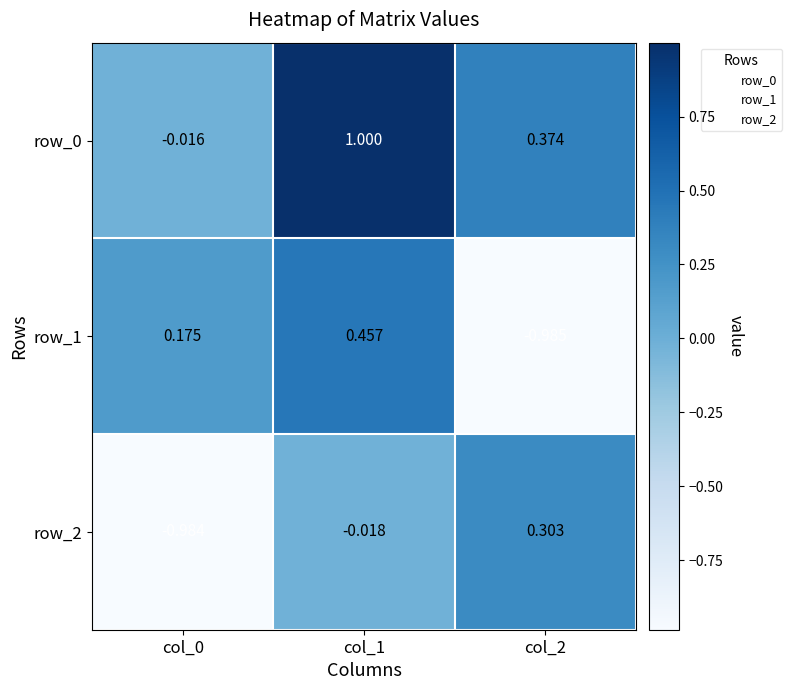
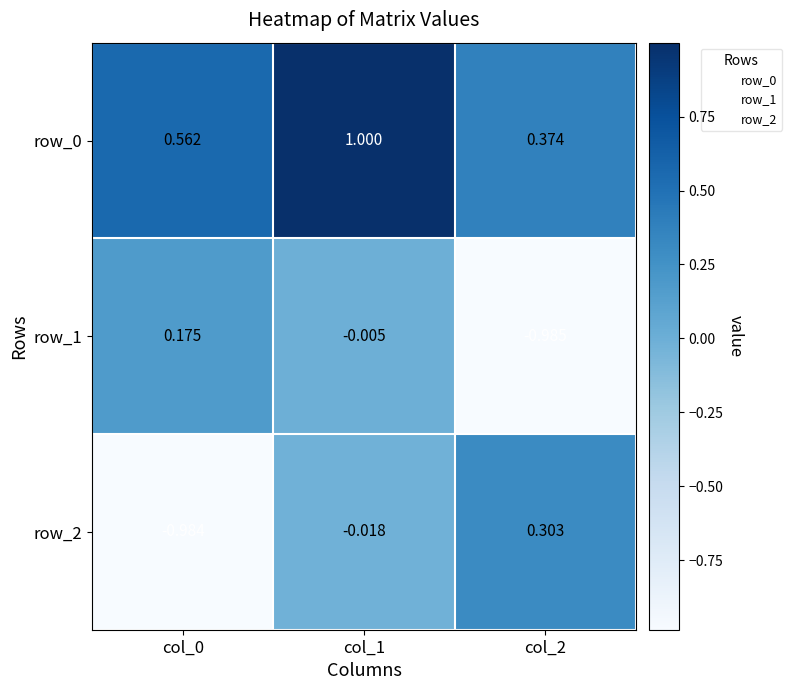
  {
    "row_0": {
-     "col_0": -0.016,
+     "col_0": 0.562,
      "col_1": 1.000,
      "col_2": 0.374
    },
    "row_1": {
      "col_0": 0.175,
-     "col_1": 0.457
+     "col_1": -0.005
    },
    "row_2": {
      "col_1": -0.018,
      "col_2": 0.303
    }
  }
